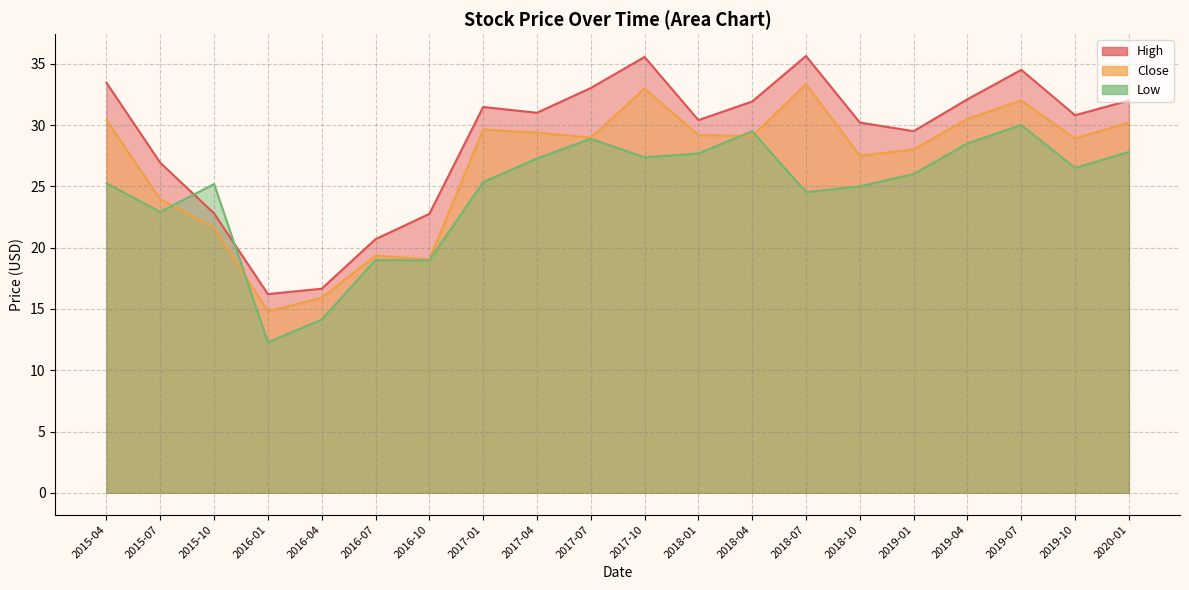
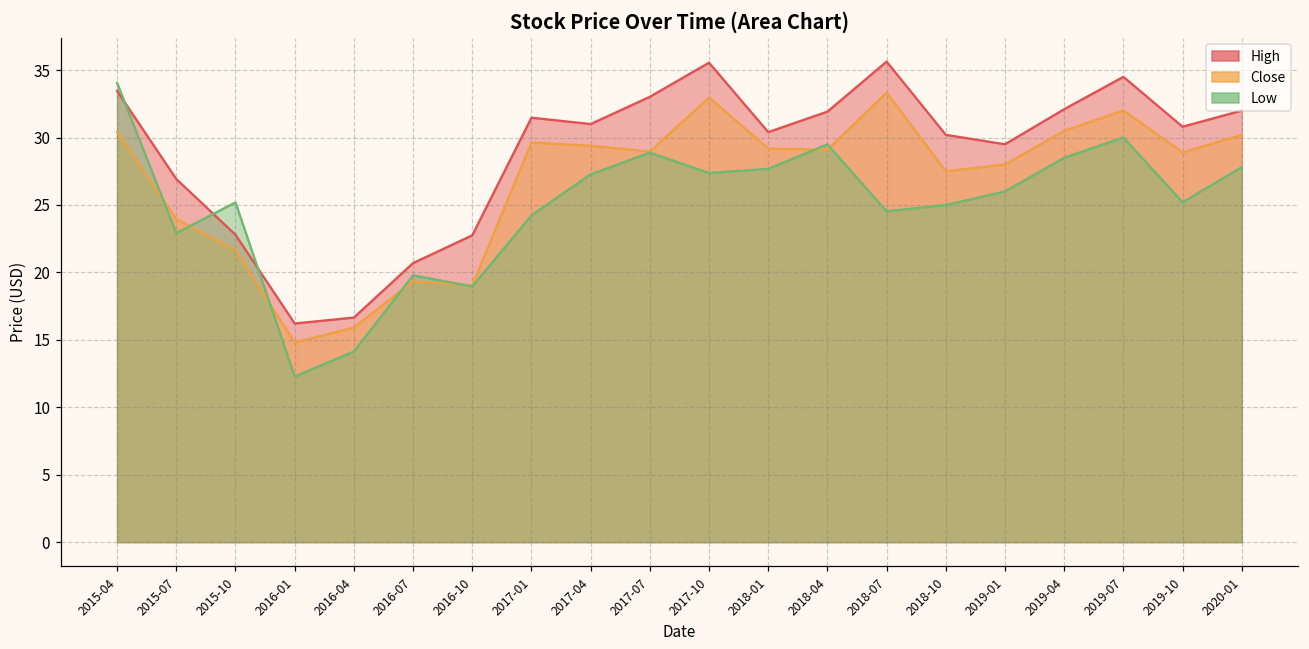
  {
    "Low": {
-     "2015-04": 25.3,
+     "2015-04": 34.1,
      "2015-07": 22.9,
      "2015-10": 25.2,
      "2016-01": 12.3,
      "2016-04": 14.1,
-     "2016-07": 19.0,
-     "2017-01": 25.3,
+     "2016-07": 19.8,
+     "2017-01": 24.2,
      "2017-04": 27.3,
      "2017-10": 27.4,
      "2018-01": 27.7,
      "2018-04": 29.5,
      "2018-07": 24.5,
      "2018-10": 25.0,
      "2019-01": 26.0,
      "2019-04": 28.5,
      "2019-07": 30.0,
-     "2019-10": 26.5,
+     "2019-10": 25.2,
      "2020-01": 27.8
    }
  }
